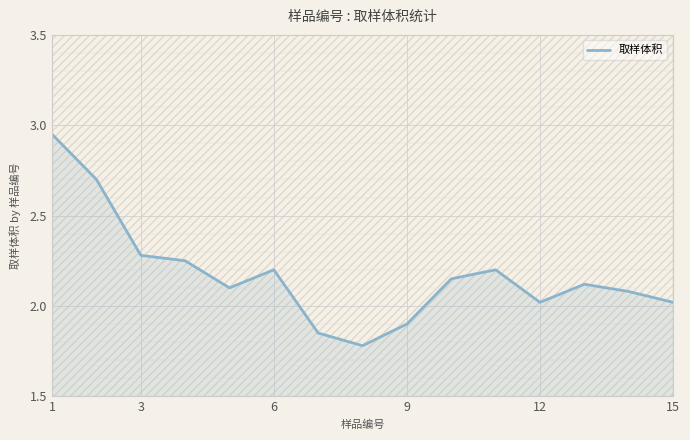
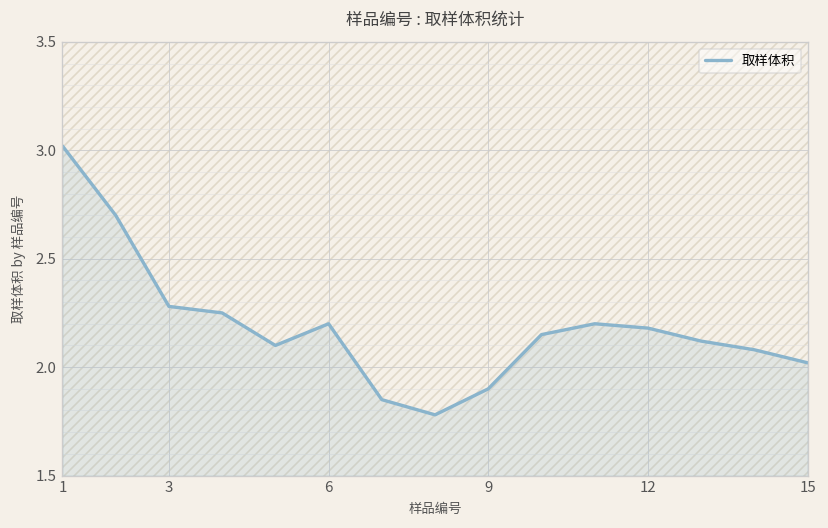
  {
    "取样体积": {
-     "1": 2.95,
+     "1": 3.02,
      "3": 2.28,
      "6": 2.20,
      "9": 1.90,
-     "12": 2.02,
+     "12": 2.18,
      "15": 2.02
    }
  }
